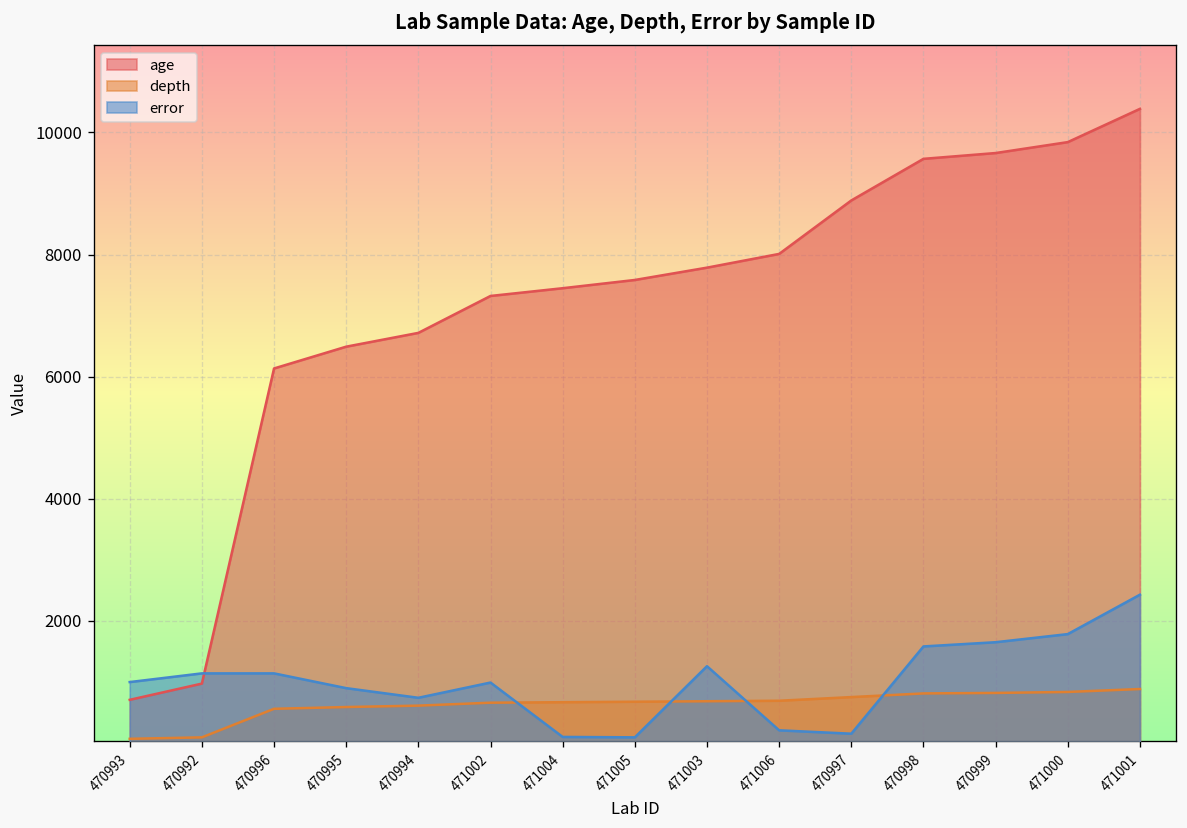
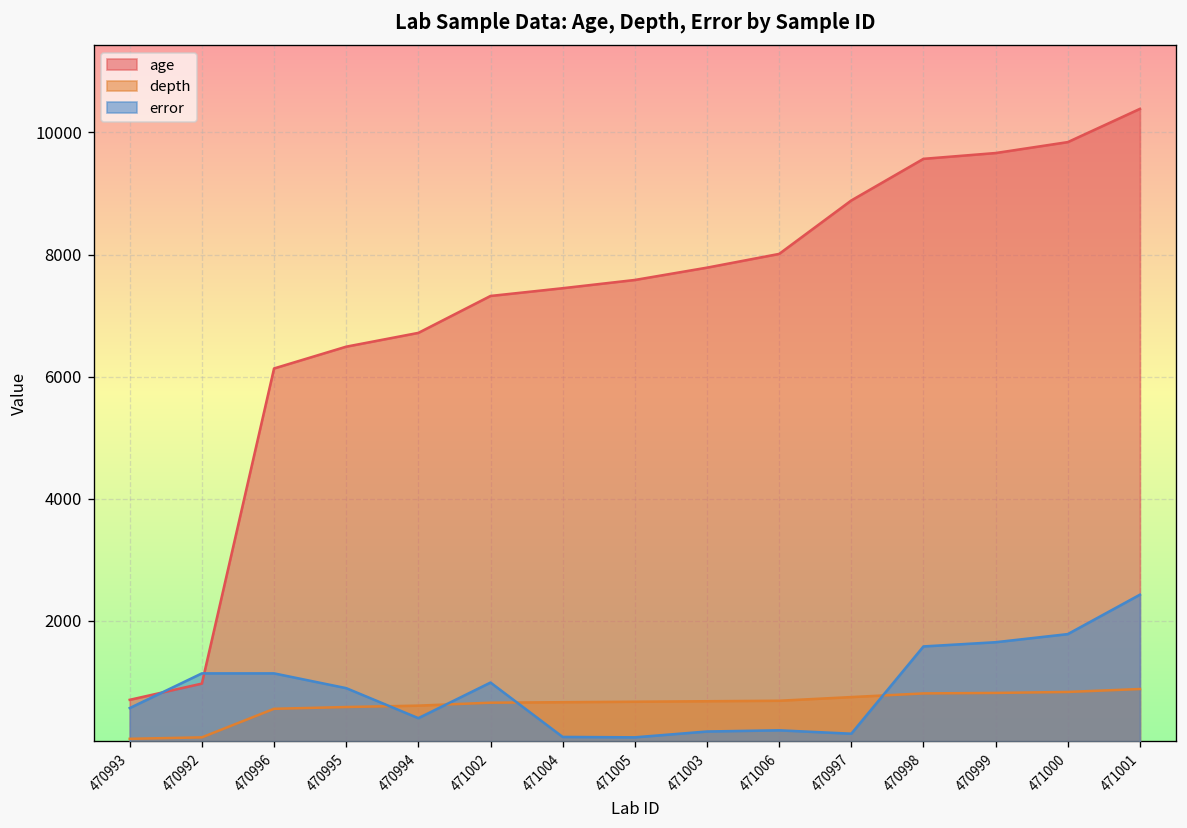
  {
    "error": {
-     "470993": 1000,
+     "470993": 600,
      "470992": 1100,
      "470996": 1100,
      "470995": 900,
-     "470994": 700,
+     "470994": 400,
      "471002": 1000,
      "471004": 100,
      "471005": 100,
-     "471003": 1300,
+     "471003": 200,
      "471006": 200,
      "470997": 100,
      "470998": 1600,
      "470999": 1600,
      "471000": 1800,
      "471001": 2400
    }
  }
